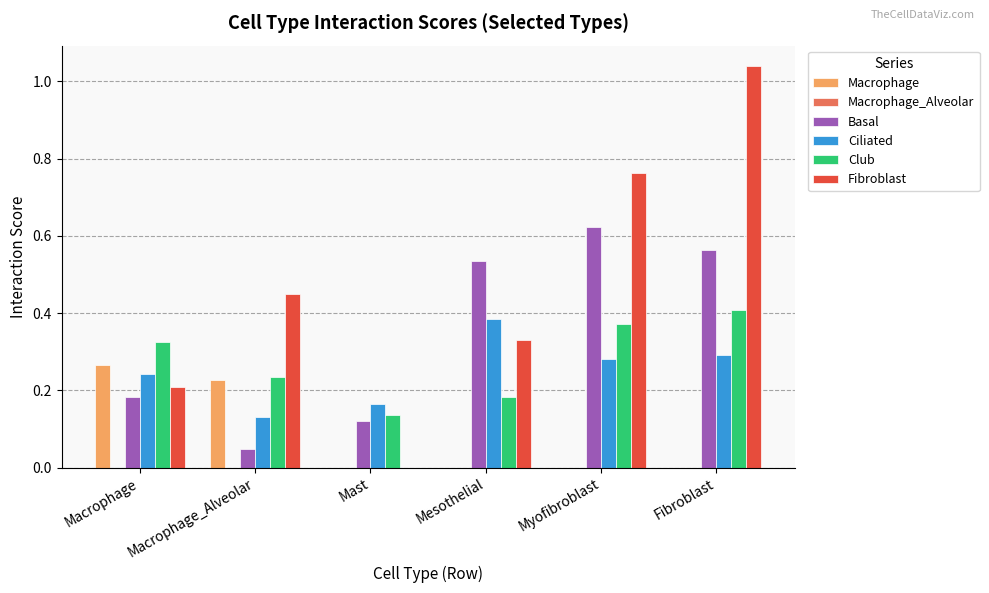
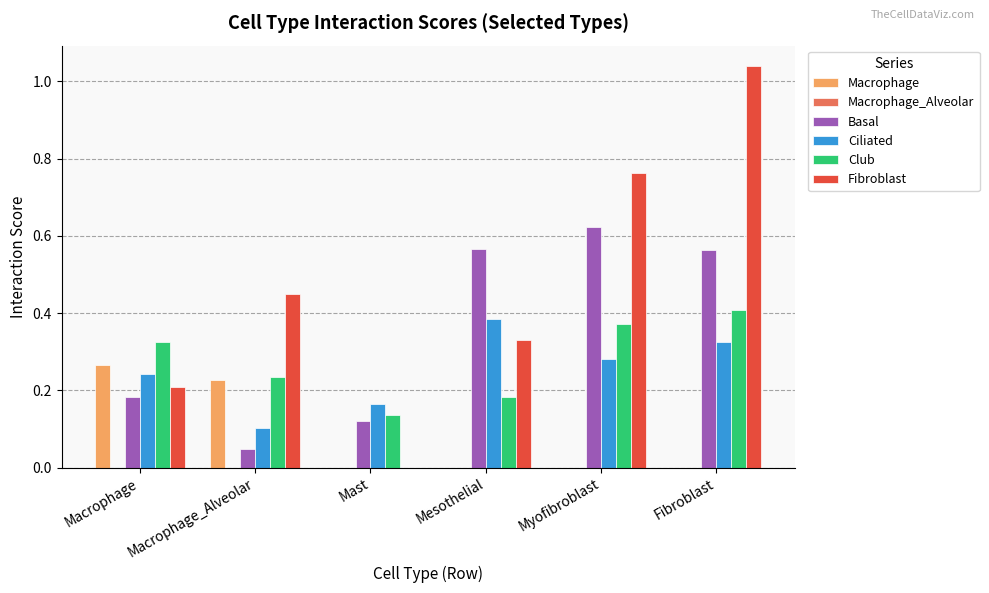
  {
    "Basal": {
      "Macrophage": 0.18,
      "Macrophage_Alveolar": 0.05,
      "Mast": 0.12,
-     "Mesothelial": 0.53,
+     "Mesothelial": 0.57,
      "Myofibroblast": 0.62,
      "Fibroblast": 0.56
    },
    "Ciliated": {
      "Macrophage": 0.24,
-     "Macrophage_Alveolar": 0.13,
+     "Macrophage_Alveolar": 0.10,
      "Mast": 0.17,
      "Mesothelial": 0.38,
      "Myofibroblast": 0.28,
-     "Fibroblast": 0.29
+     "Fibroblast": 0.33
    },
    "Club": {
      "Macrophage": 0.33,
      "Macrophage_Alveolar": 0.23,
      "Mast": 0.14,
      "Mesothelial": 0.18,
      "Myofibroblast": 0.37,
      "Fibroblast": 0.41
    }
  }
